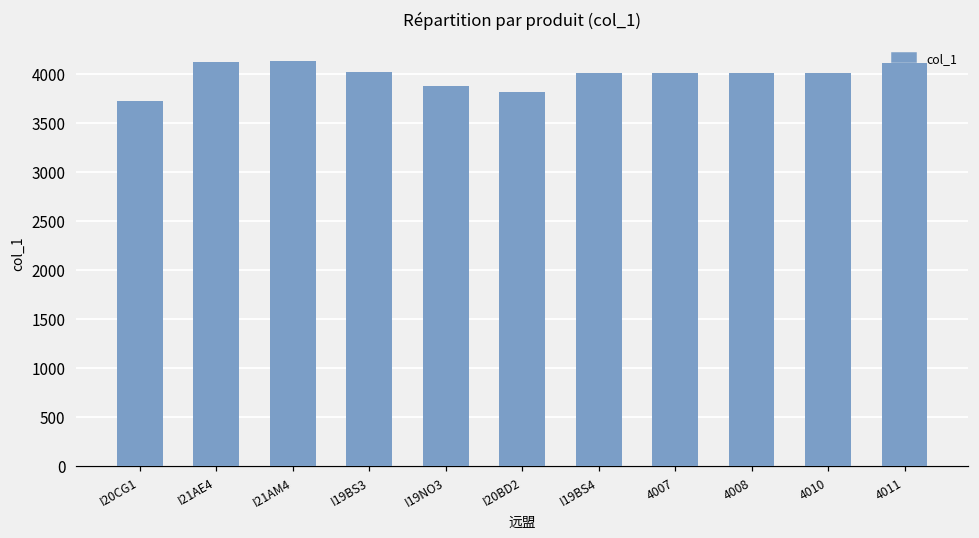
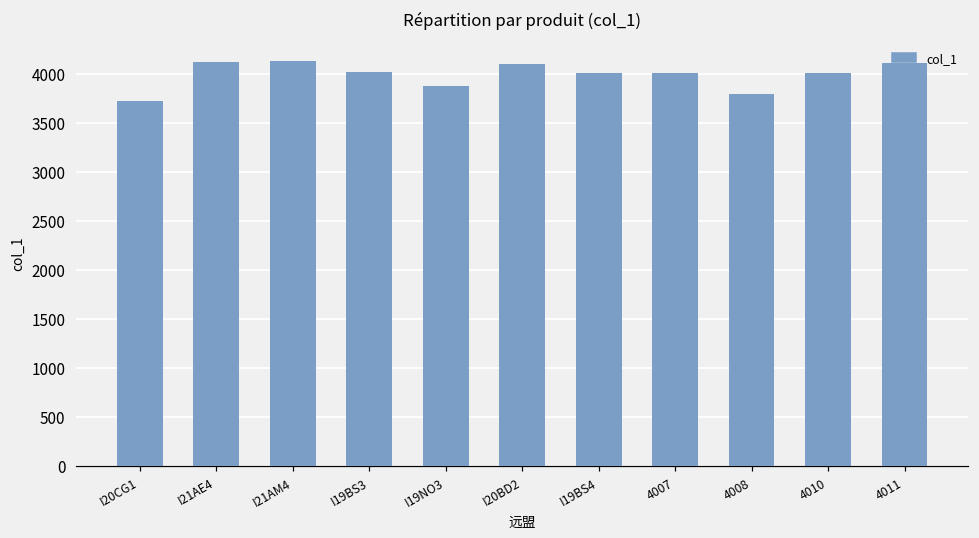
  {
    "I20CG1": 3700,
    "I21AE4": 4100,
    "I21AM4": 4100,
    "I19BS3": 4000,
    "I19NO3": 3900,
-   "I20BD2": 3800,
+   "I20BD2": 4100,
    "I19BS4": 4000,
    "4007": 4000,
-   "4008": 4000,
+   "4008": 3800,
    "4010": 4000,
    "4011": 4100
  }
